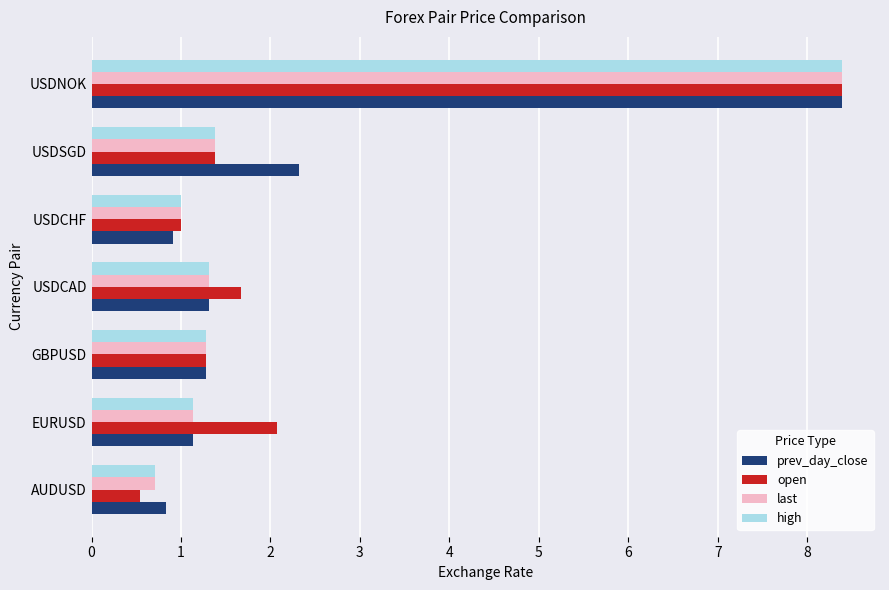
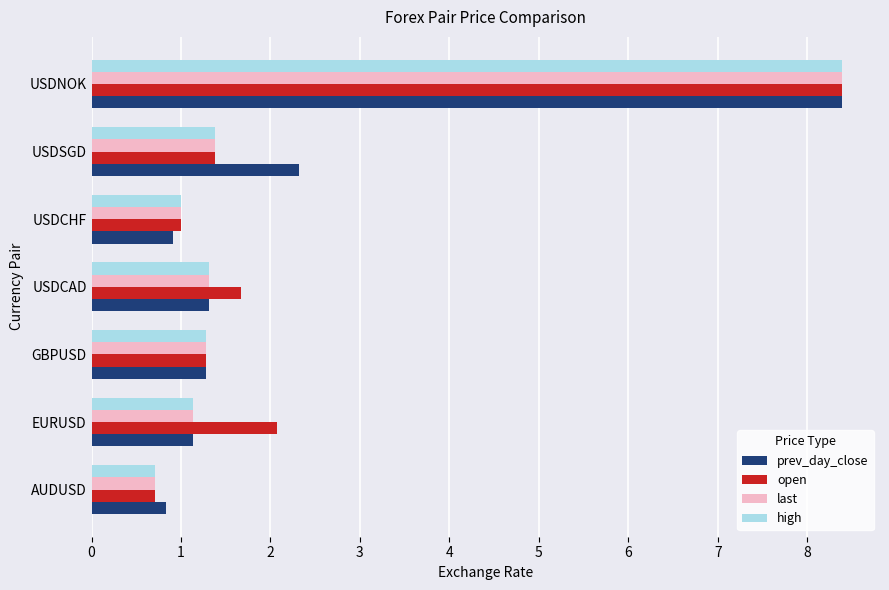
  {
    "prev_day_close": {
      "USDNOK": 8.4,
      "USDSGD": 2.3,
      "USDCHF": 0.9,
      "USDCAD": 1.3,
      "GBPUSD": 1.3,
      "EURUSD": 1.1,
      "AUDUSD": 0.8
    },
    "open": {
      "USDNOK": 8.4,
      "USDSGD": 1.4,
      "USDCHF": 1.0,
      "USDCAD": 1.7,
      "GBPUSD": 1.3,
      "EURUSD": 2.1,
-     "AUDUSD": 0.5
+     "AUDUSD": 0.7
    },
    "last": {
      "USDNOK": 8.4,
      "USDSGD": 1.4,
      "USDCHF": 1.0,
      "USDCAD": 1.3,
      "GBPUSD": 1.3,
      "EURUSD": 1.1,
      "AUDUSD": 0.7
    },
    "high": {
      "USDNOK": 8.4,
      "USDSGD": 1.4,
      "USDCHF": 1.0,
      "USDCAD": 1.3,
      "GBPUSD": 1.3,
      "EURUSD": 1.1,
      "AUDUSD": 0.7
    }
  }
